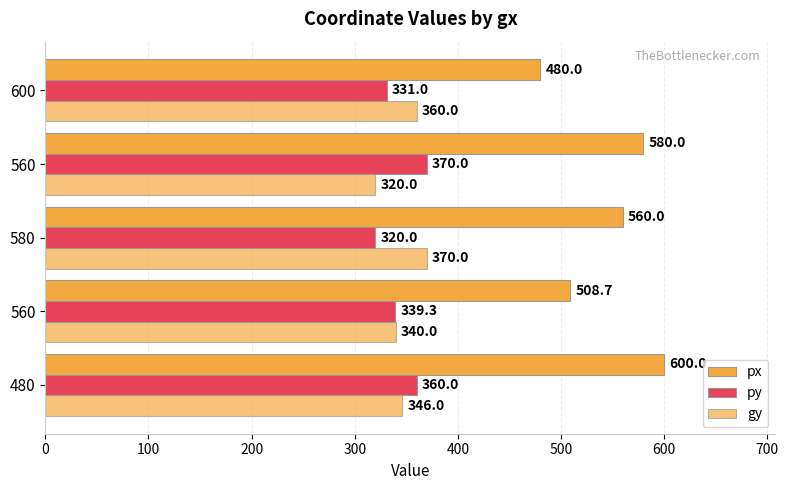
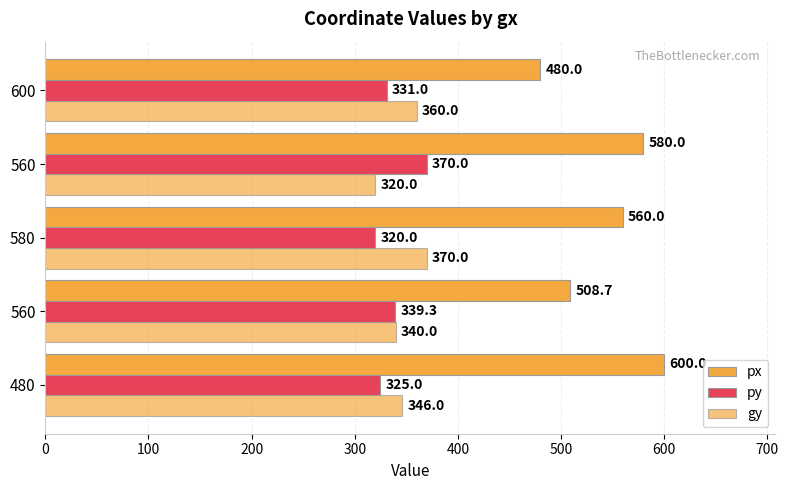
  {
    "py": {
      "600": 331.0,
      "580": 320.0,
-     "480": 360.0
+     "480": 325.0
    }
  }
